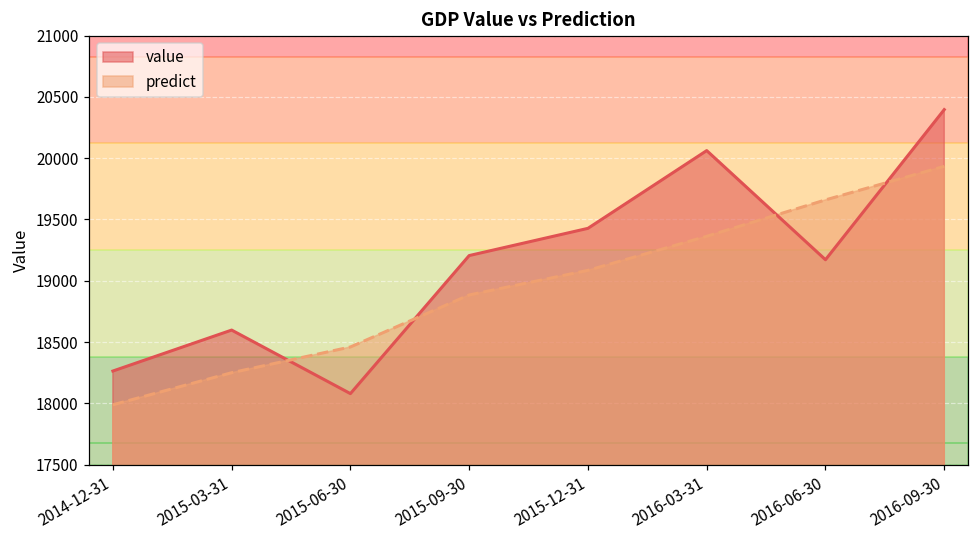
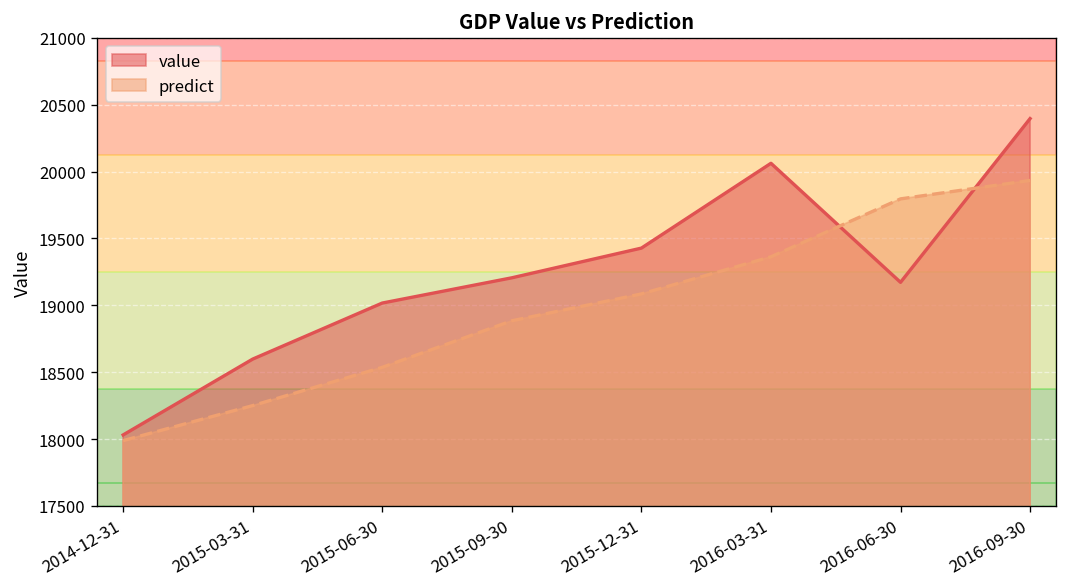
  {
    "value": {
-     "2014-12-31": 18260,
+     "2014-12-31": 18030,
      "2015-03-31": 18600,
-     "2015-06-30": 18080,
+     "2015-06-30": 19020,
      "2015-09-30": 19210,
      "2015-12-31": 19430,
      "2016-03-31": 20060,
      "2016-06-30": 19170,
      "2016-09-30": 20400
    },
    "predict": {
      "2014-12-31": 17990,
      "2015-03-31": 18250,
-     "2015-06-30": 18460,
+     "2015-06-30": 18540,
      "2015-09-30": 18880,
      "2015-12-31": 19090,
      "2016-03-31": 19360,
-     "2016-06-30": 19660,
+     "2016-06-30": 19800,
      "2016-09-30": 19930
    }
  }
